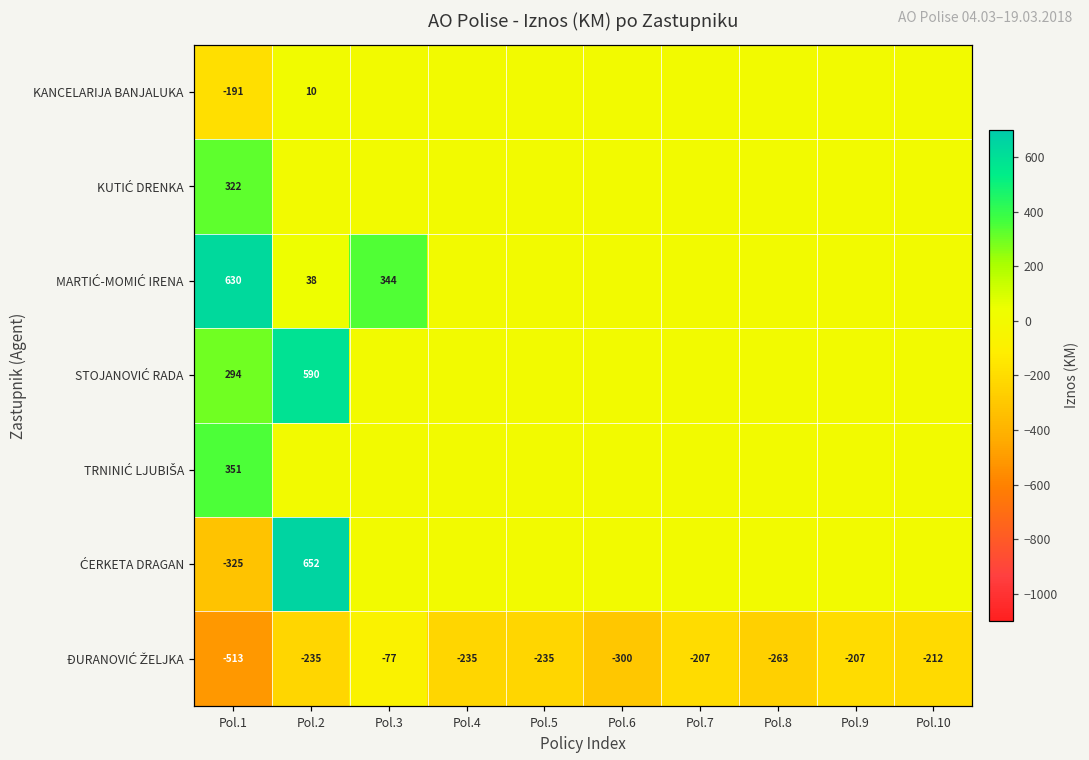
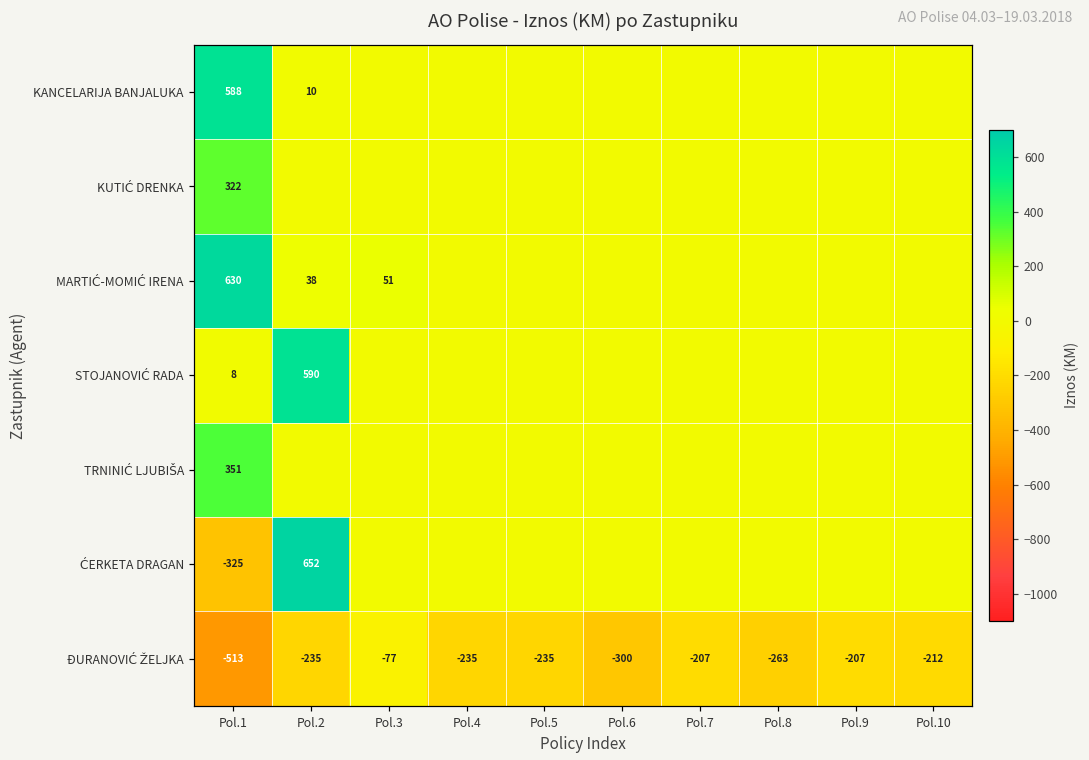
  {
    "KANCELARIJA BANJALUKA": {
-     "Pol.1": -191,
+     "Pol.1": 588,
      "Pol.2": 10
    },
    "KUTIĆ DRENKA": {
      "Pol.1": 322
    },
    "MARTIĆ-MOMIĆ IRENA": {
      "Pol.1": 630,
      "Pol.2": 38,
-     "Pol.3": 344
+     "Pol.3": 51
    },
    "STOJANOVIĆ RADA": {
-     "Pol.1": 294,
+     "Pol.1": 8,
      "Pol.2": 590
    },
    "TRNINIĆ LJUBIŠA": {
      "Pol.1": 351
    },
    "ĆERKETA DRAGAN": {
      "Pol.1": -325,
      "Pol.2": 652
    },
    "ĐURANOVIĆ ŽELJKA": {
      "Pol.1": -513,
      "Pol.2": -235,
      "Pol.3": -77,
      "Pol.4": -235,
      "Pol.5": -235,
      "Pol.6": -300,
      "Pol.7": -207,
      "Pol.8": -263,
      "Pol.9": -207,
      "Pol.10": -212
    }
  }
